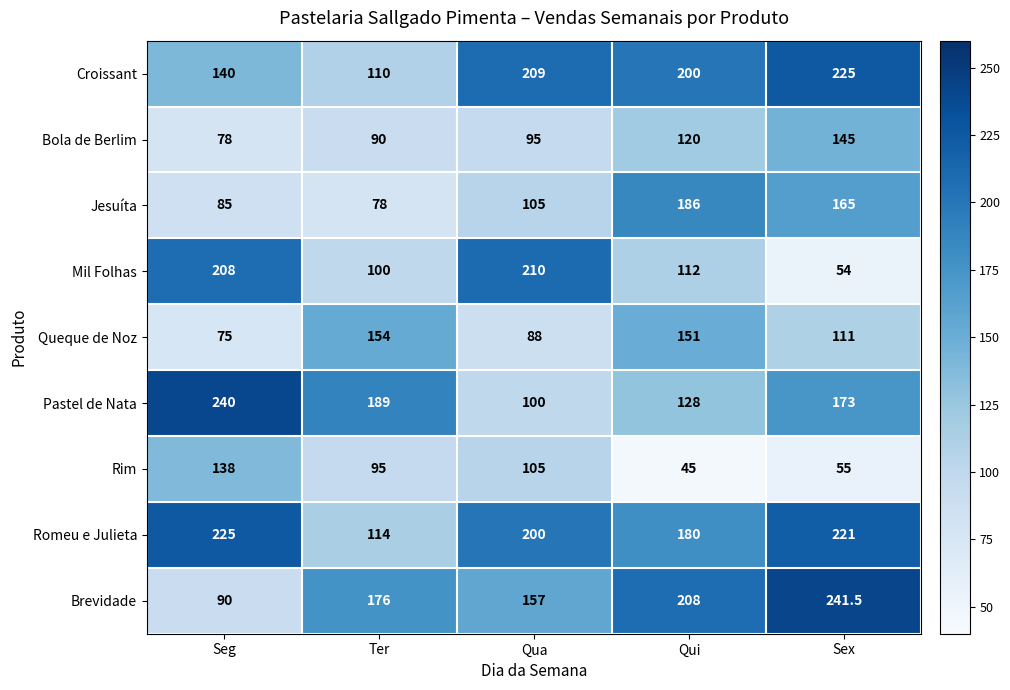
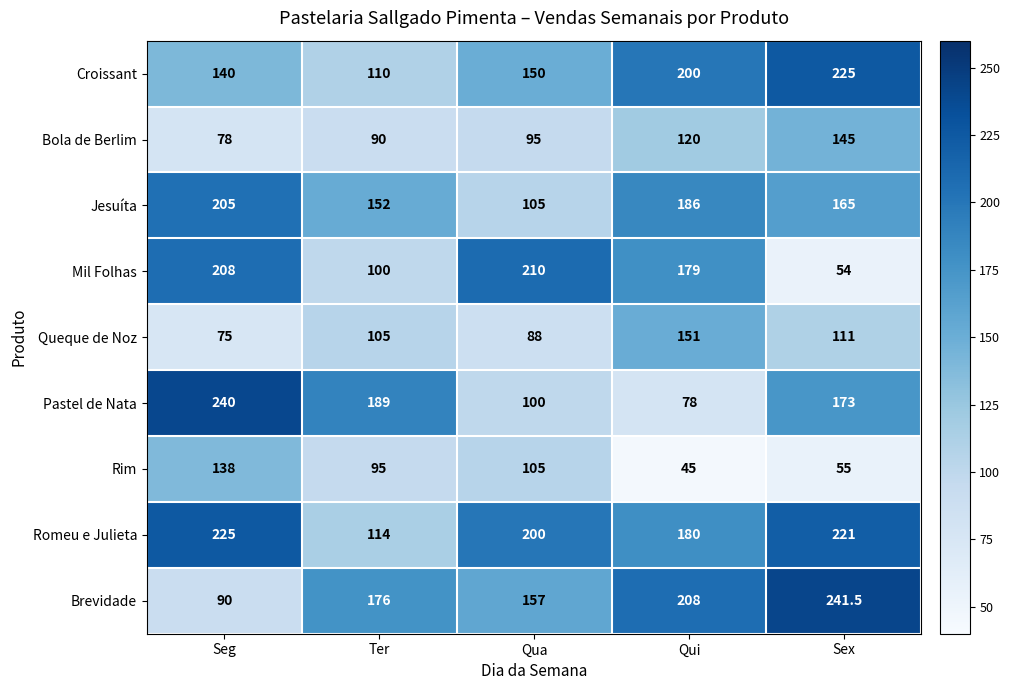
  {
    "Croissant": {
      "Seg": 140,
      "Ter": 110,
-     "Qua": 209,
+     "Qua": 150,
      "Qui": 200,
      "Sex": 225
    },
    "Bola de Berlim": {
      "Seg": 78,
      "Ter": 90,
      "Qua": 95,
      "Qui": 120,
      "Sex": 145
    },
    "Jesuíta": {
-     "Seg": 85,
-     "Ter": 78,
+     "Seg": 205,
+     "Ter": 152,
      "Qua": 105,
      "Qui": 186,
      "Sex": 165
    },
    "Mil Folhas": {
      "Seg": 208,
      "Ter": 100,
      "Qua": 210,
-     "Qui": 112,
+     "Qui": 179,
      "Sex": 54
    },
    "Queque de Noz": {
      "Seg": 75,
-     "Ter": 154,
+     "Ter": 105,
      "Qua": 88,
      "Qui": 151,
      "Sex": 111
    },
    "Pastel de Nata": {
      "Seg": 240,
      "Ter": 189,
      "Qua": 100,
-     "Qui": 128,
+     "Qui": 78,
      "Sex": 173
    },
    "Rim": {
      "Seg": 138,
      "Ter": 95,
      "Qua": 105,
      "Qui": 45,
      "Sex": 55
    },
    "Romeu e Julieta": {
      "Seg": 225,
      "Ter": 114,
      "Qua": 200,
      "Qui": 180,
      "Sex": 221
    },
    "Brevidade": {
      "Seg": 90,
      "Ter": 176,
      "Qua": 157,
      "Qui": 208,
      "Sex": 241.5
    }
  }
